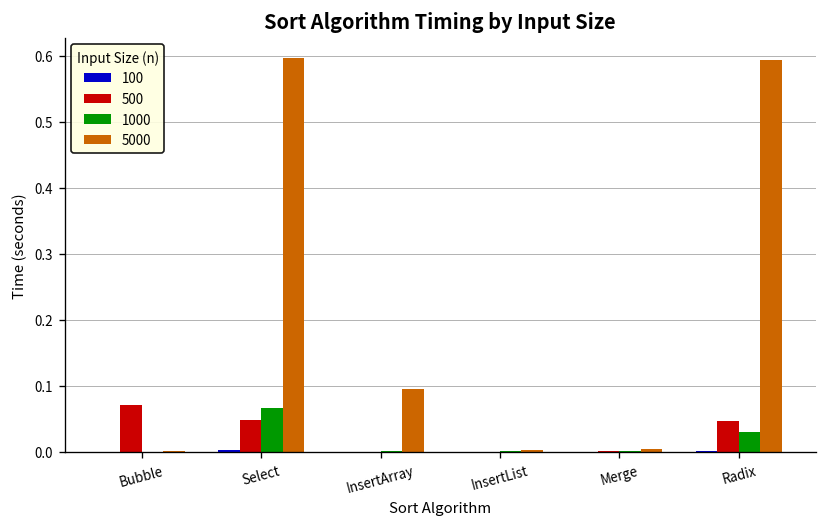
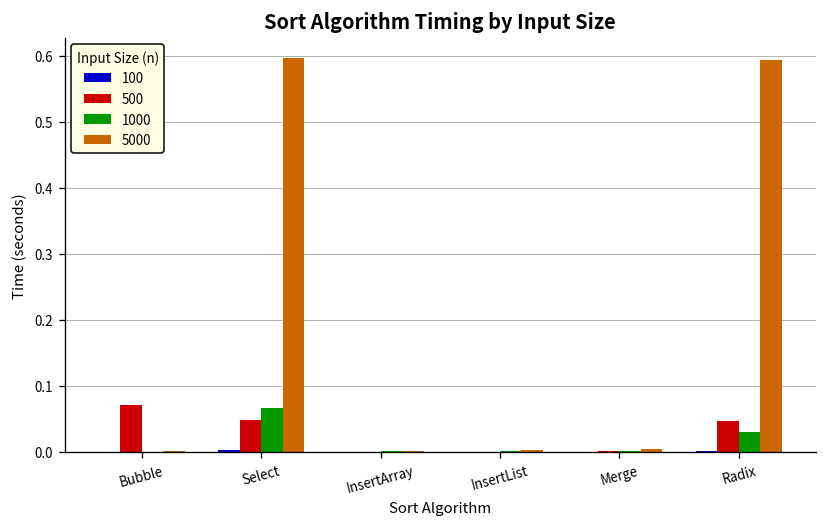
  {
    "500": {
      "Bubble": 0.07,
      "Select": 0.05,
      "Radix": 0.05
    },
    "1000": {
      "Select": 0.07,
      "Radix": 0.03
    },
    "5000": {
      "Select": 0.60,
-     "InsertArray": 0.10,
+     "InsertArray": 0.00,
      "Merge": 0.00,
      "Radix": 0.59
    }
  }
